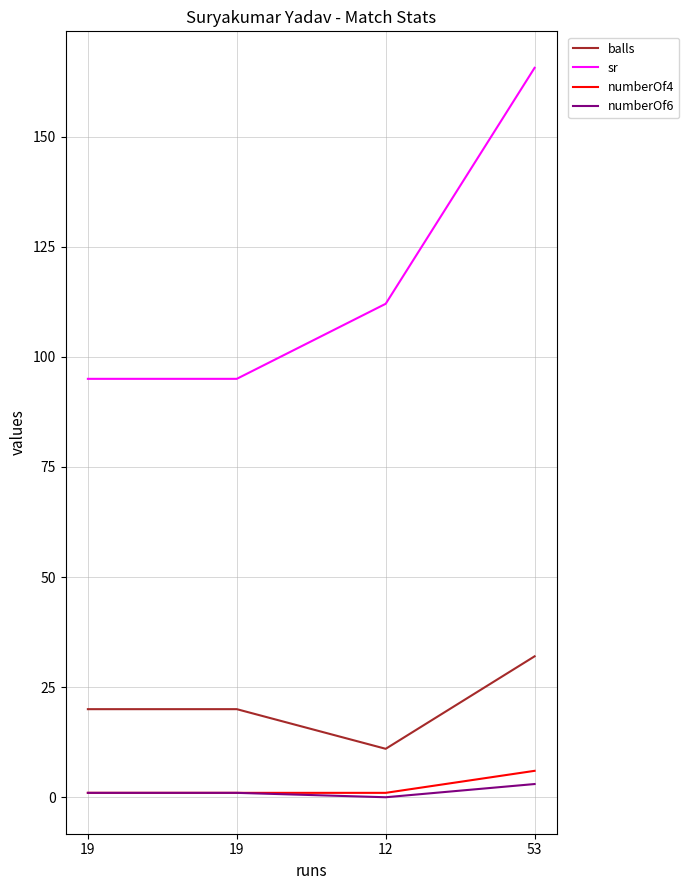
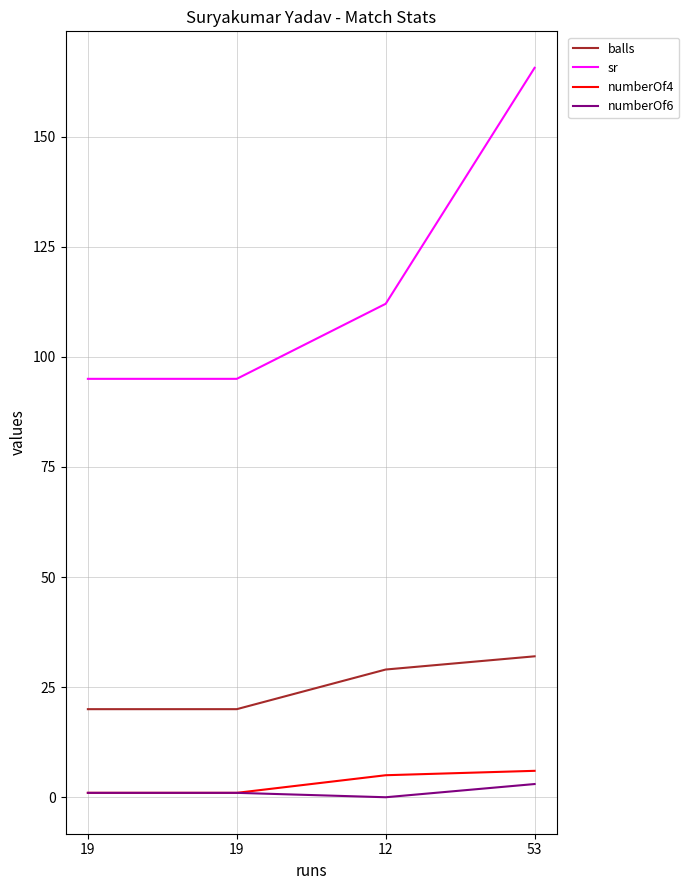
  {
    "balls": {
-     "12": 11,
+     "12": 29,
      "53": 32
    },
    "sr": {
      "12": 112,
      "53": 166
    },
    "numberOf4": {
-     "12": 1,
+     "12": 5,
      "53": 6
    },
    "numberOf6": {
      "12": 0,
      "53": 3
    }
  }
